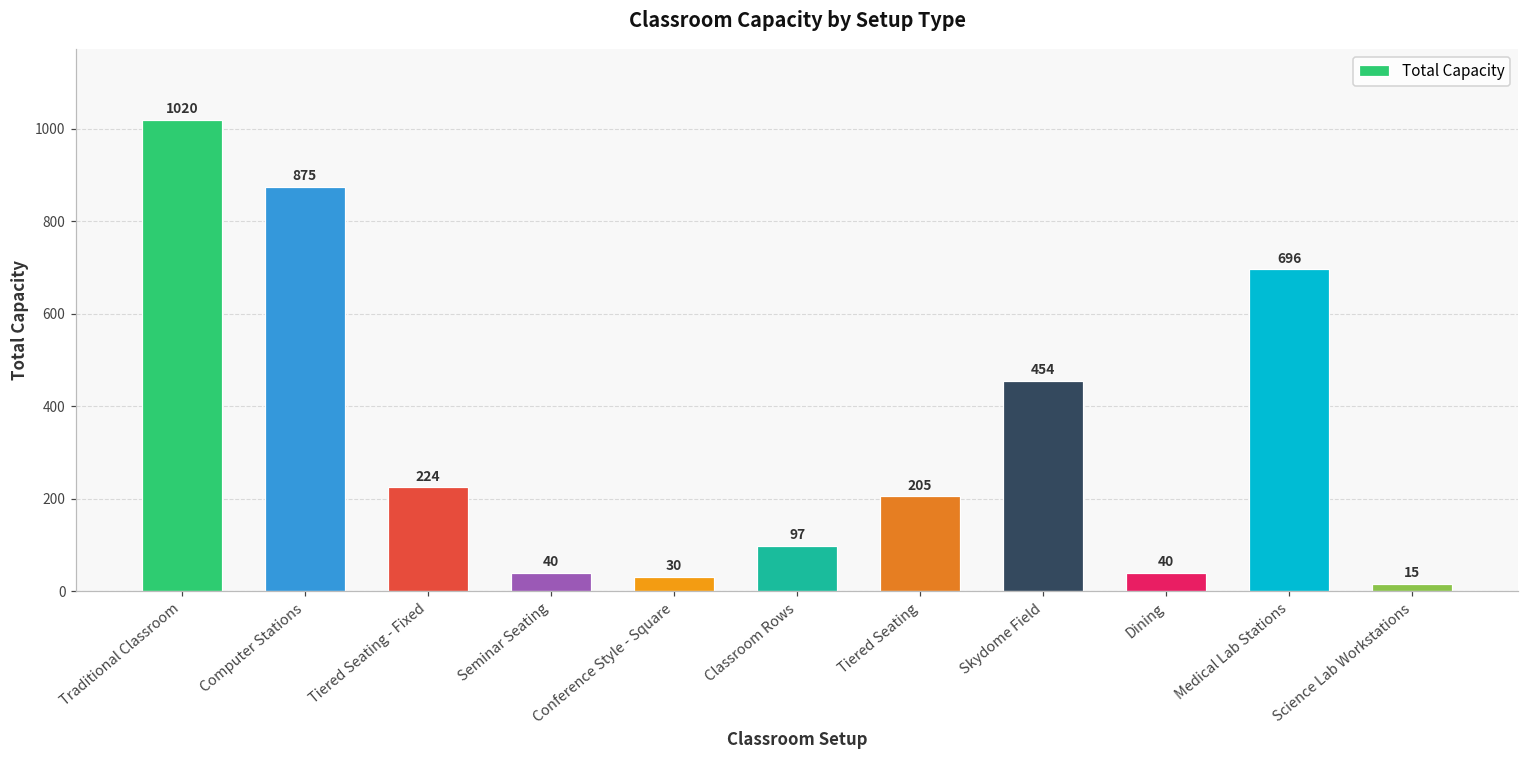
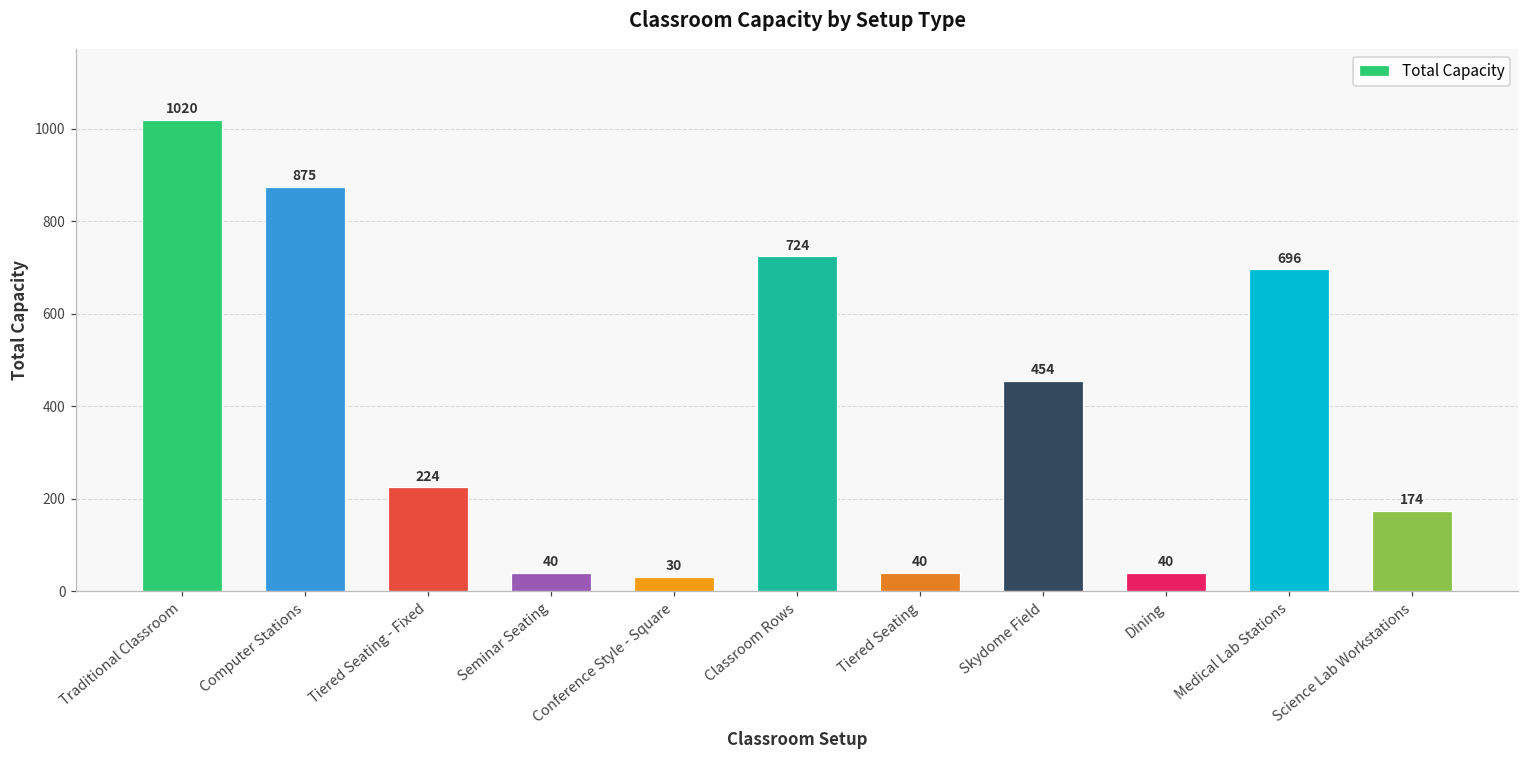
  {
    "Traditional Classroom": 1020,
    "Computer Stations": 875,
    "Tiered Seating - Fixed": 224,
    "Seminar Seating": 40,
    "Conference Style - Square": 30,
-   "Classroom Rows": 97,
-   "Tiered Seating": 205,
+   "Classroom Rows": 724,
+   "Tiered Seating": 40,
    "Skydome Field": 454,
    "Dining": 40,
    "Medical Lab Stations": 696,
-   "Science Lab Workstations": 15
+   "Science Lab Workstations": 174
  }
